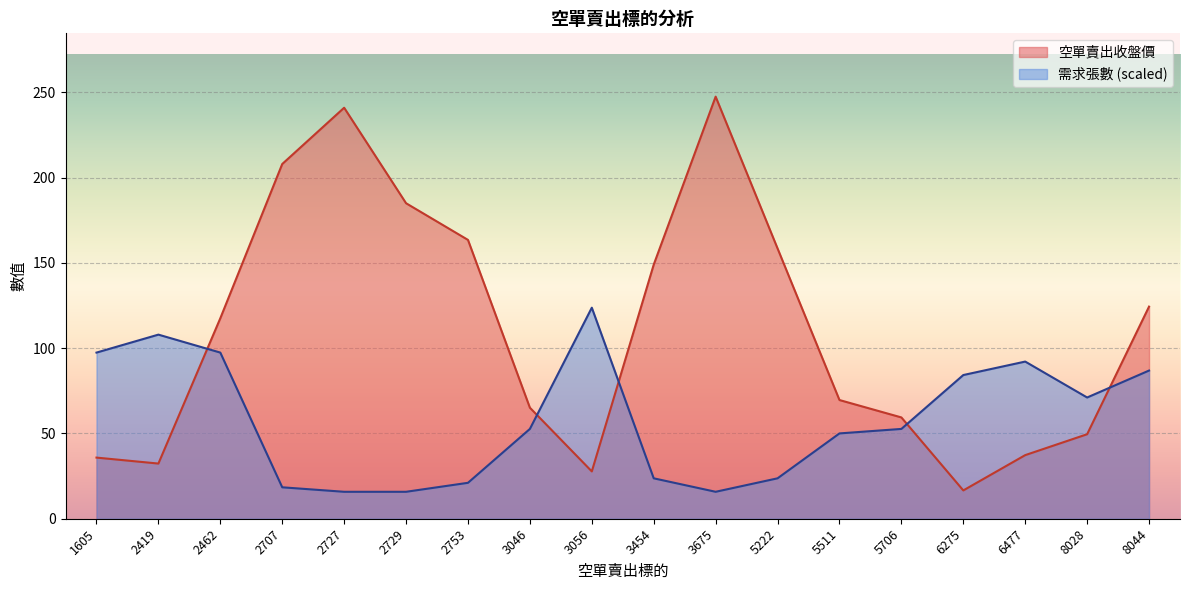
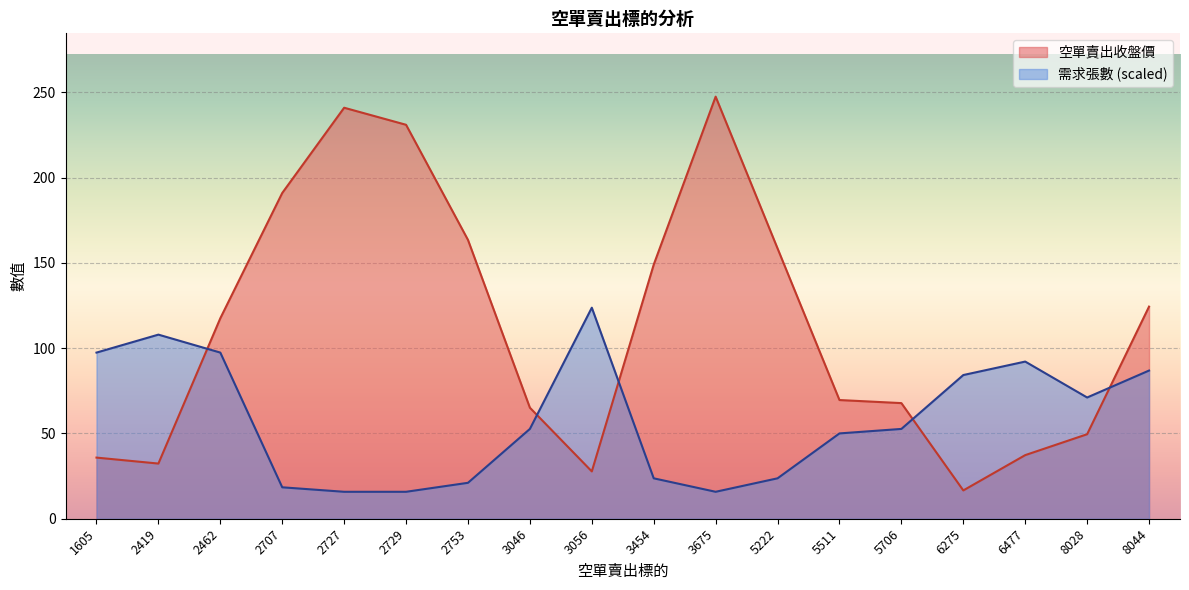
  {
    "空單賣出收盤價": {
      "1605": 36,
      "2419": 32,
      "2462": 118,
-     "2707": 208,
+     "2707": 191,
      "2727": 241,
-     "2729": 185,
+     "2729": 231,
      "2753": 164,
      "3046": 65,
      "3056": 28,
      "3454": 149,
      "3675": 248,
      "5222": 159,
      "5511": 70,
-     "5706": 59,
+     "5706": 68,
      "6275": 17,
      "6477": 37,
      "8028": 50,
      "8044": 124
    },
    "需求張數 (scaled)": {
      "1605": 97,
      "2419": 108,
      "2462": 97,
      "2707": 18,
      "2727": 16,
      "2729": 16,
      "2753": 21,
      "3046": 53,
      "3056": 124,
      "3454": 24,
      "3675": 16,
      "5222": 24,
      "5511": 50,
      "5706": 53,
      "6275": 84,
      "6477": 92,
      "8028": 71,
      "8044": 87
    }
  }
